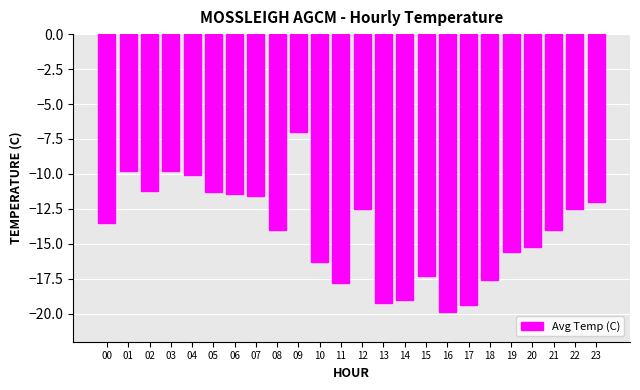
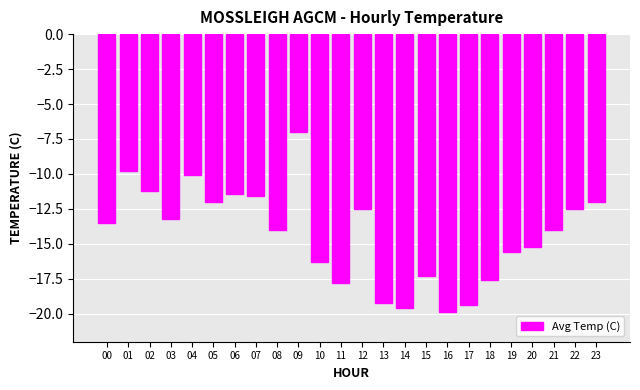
  {
    "00": -13.5,
    "01": -9.8,
    "02": -11.2,
-   "03": -9.8,
+   "03": -13.2,
    "04": -10.1,
-   "05": -11.3,
+   "05": -12.0,
    "06": -11.4,
    "07": -11.6,
    "08": -14.0,
    "09": -7.0,
    "10": -16.3,
    "11": -17.8,
    "12": -12.5,
    "13": -19.2,
-   "14": -19.0,
+   "14": -19.6,
    "15": -17.3,
    "16": -19.9,
    "17": -19.4,
    "18": -17.6,
    "19": -15.6,
    "20": -15.2,
    "21": -14.0,
    "22": -12.5,
    "23": -12.0
  }
